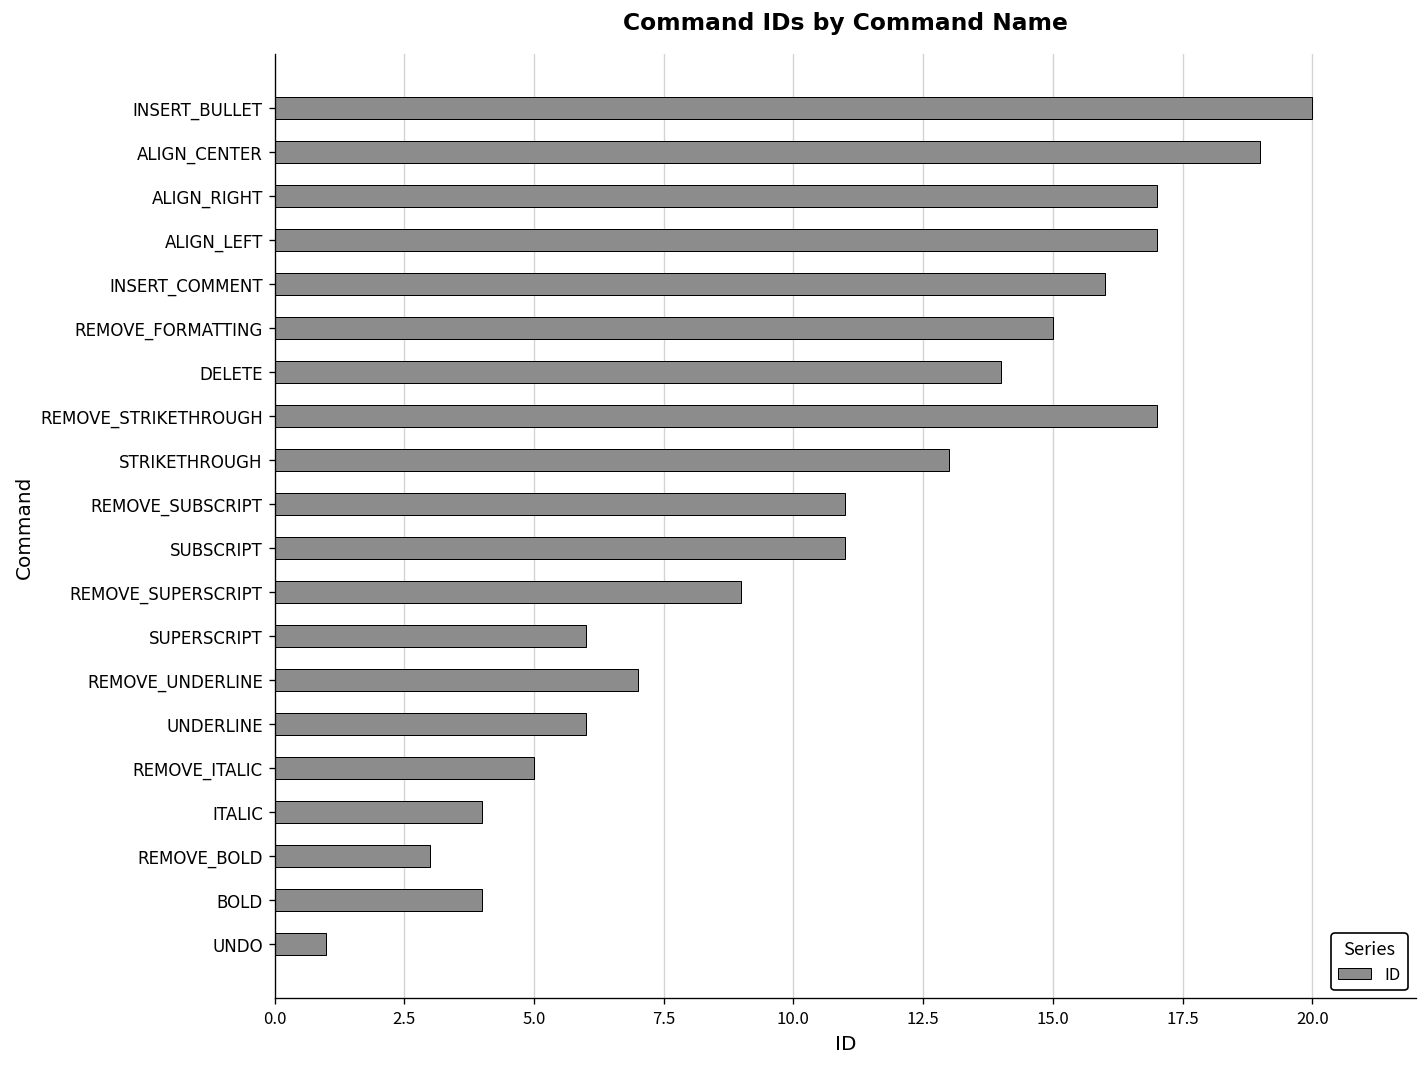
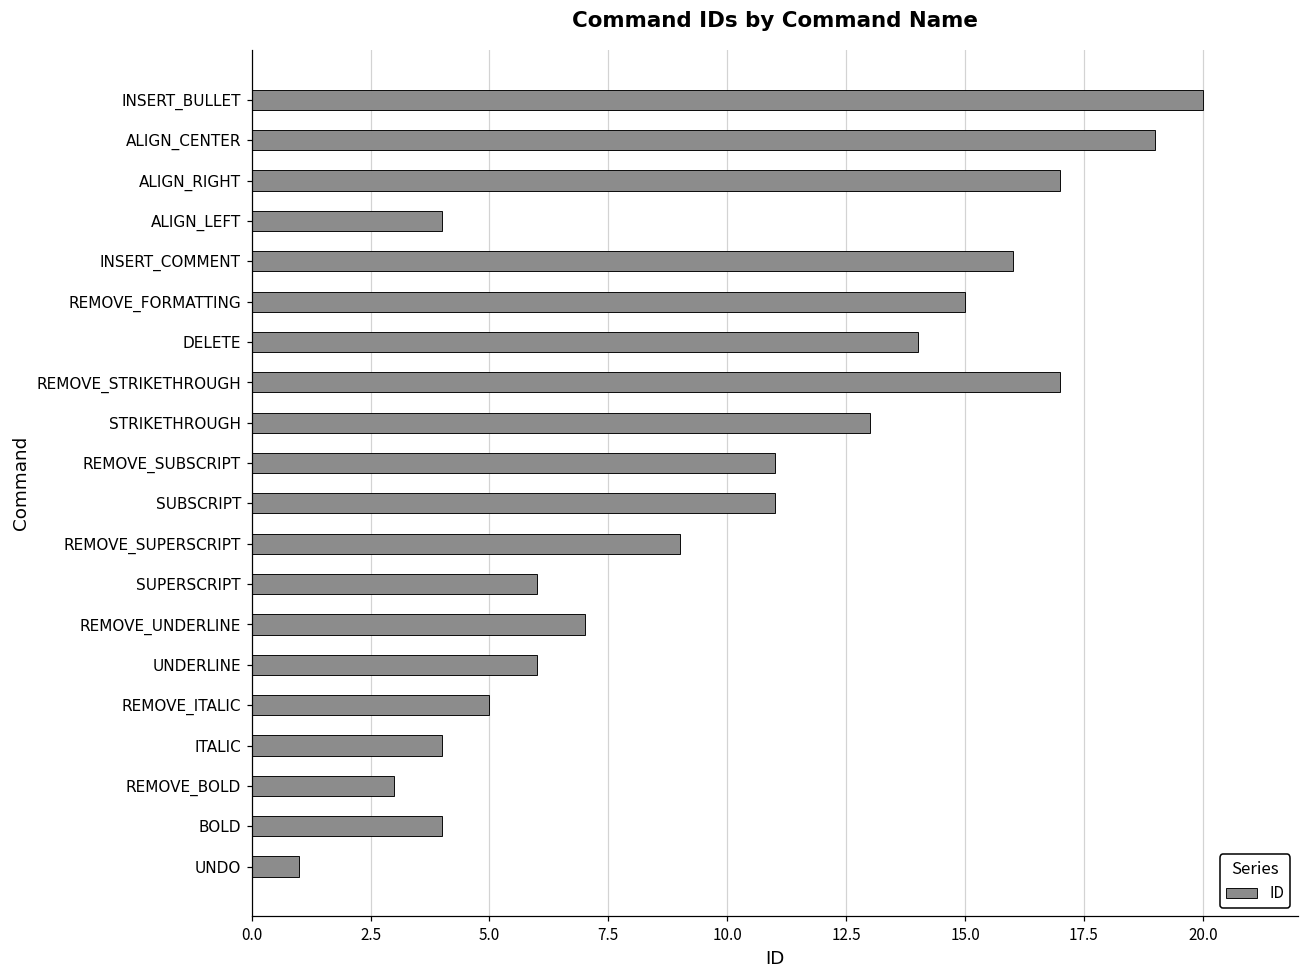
  {
    "INSERT_BULLET": 20,
    "ALIGN_CENTER": 19,
    "ALIGN_RIGHT": 17,
-   "ALIGN_LEFT": 17,
+   "ALIGN_LEFT": 4,
    "INSERT_COMMENT": 16,
    "REMOVE_FORMATTING": 15,
    "DELETE": 14,
    "REMOVE_STRIKETHROUGH": 17,
    "STRIKETHROUGH": 13,
    "REMOVE_SUBSCRIPT": 11,
    "SUBSCRIPT": 11,
    "REMOVE_SUPERSCRIPT": 9,
    "SUPERSCRIPT": 6,
    "REMOVE_UNDERLINE": 7,
    "UNDERLINE": 6,
    "REMOVE_ITALIC": 5,
    "ITALIC": 4,
    "REMOVE_BOLD": 3,
    "BOLD": 4,
    "UNDO": 1
  }
